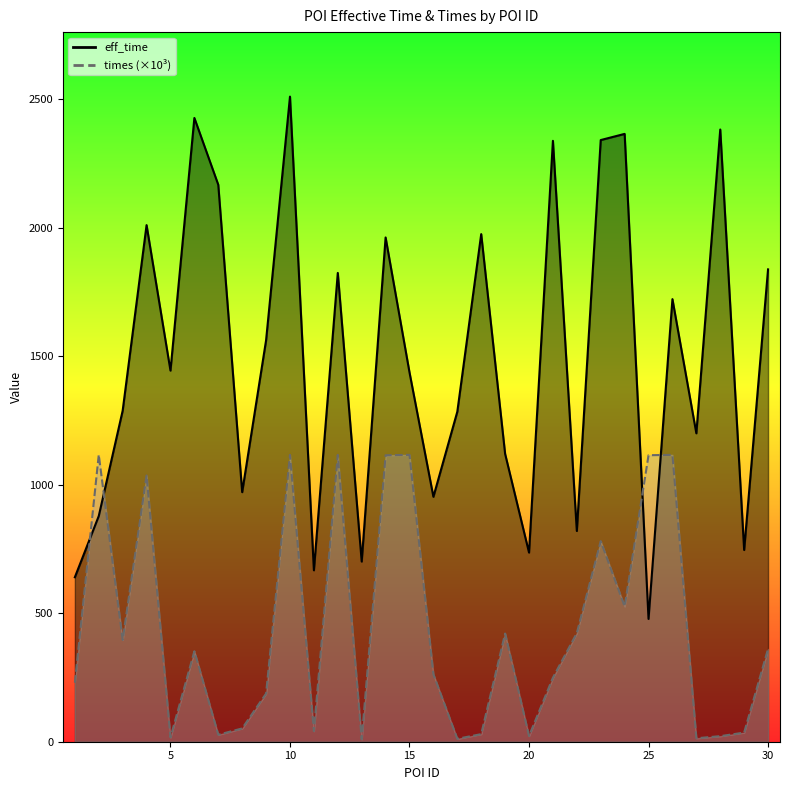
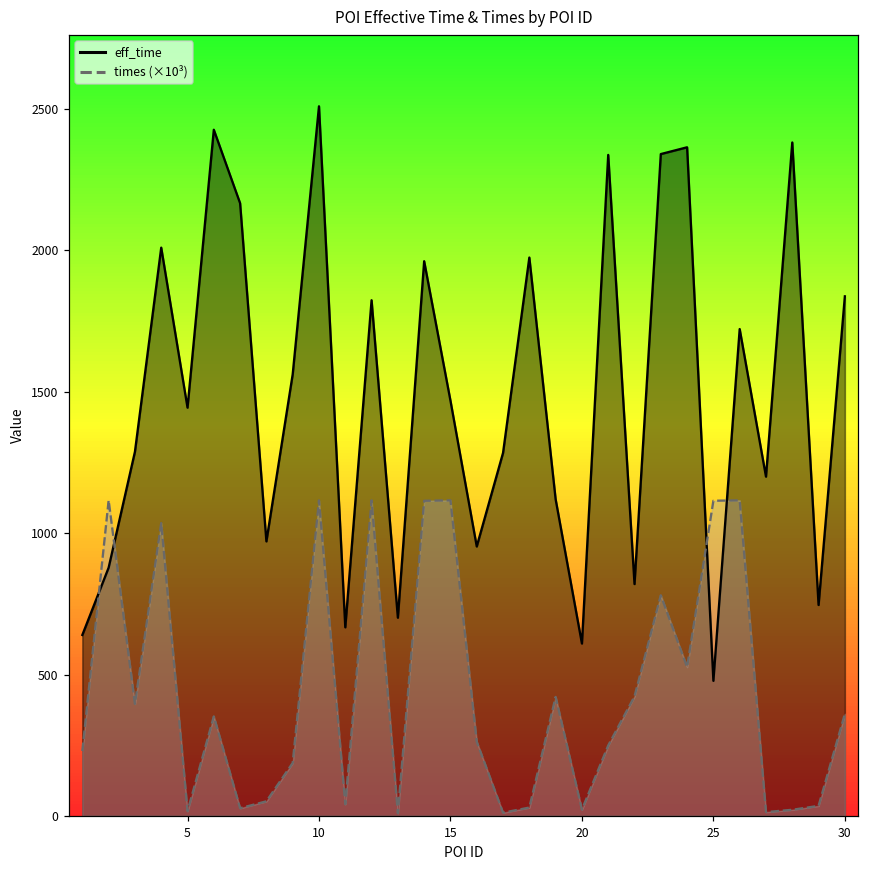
  {
    "eff_time": {
      "5": 1440,
      "10": 2510,
-     "15": 1440,
-     "20": 740,
+     "15": 1470,
+     "20": 610,
      "25": 480,
      "30": 1840
    }
  }
